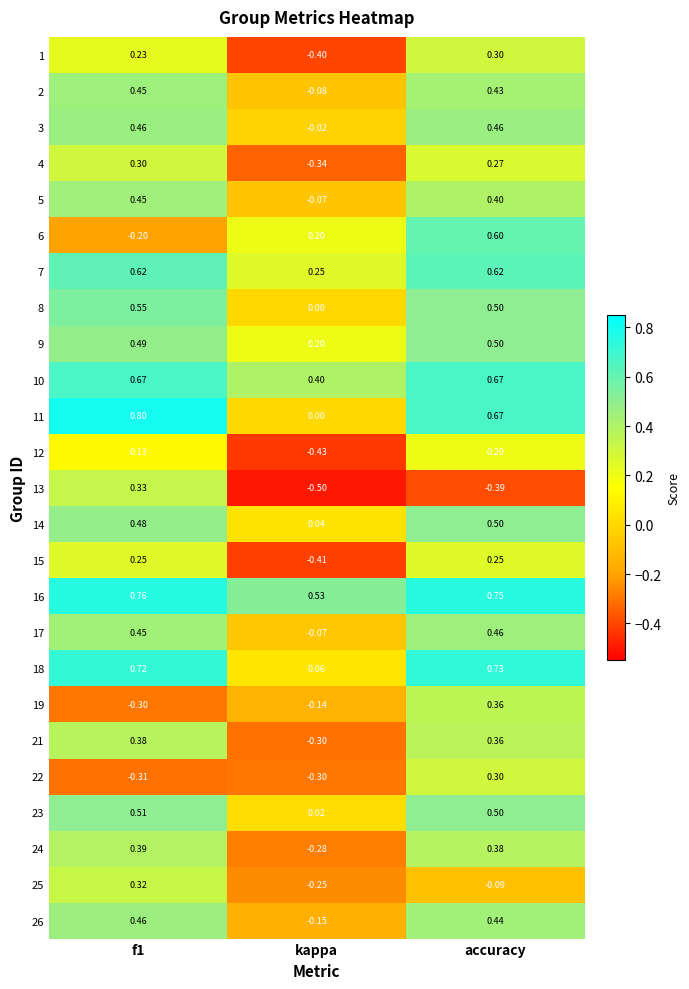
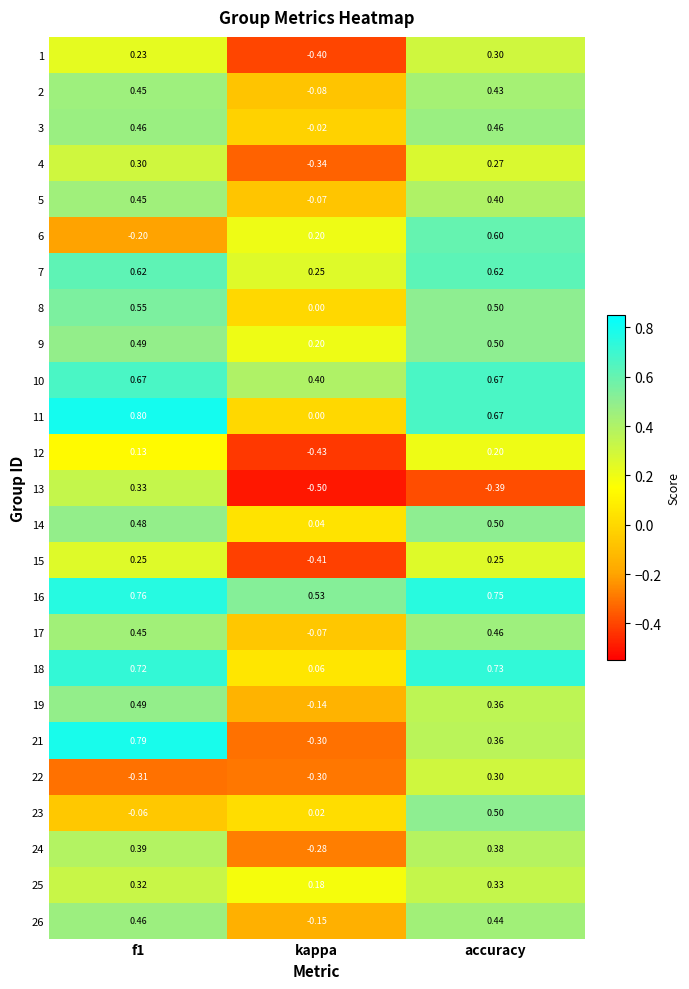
  {
    "1": {
      "f1": 0.23,
      "kappa": -0.40,
      "accuracy": 0.30
    },
    "2": {
      "f1": 0.45,
      "kappa": -0.08,
      "accuracy": 0.43
    },
    "3": {
      "f1": 0.46,
      "kappa": -0.02,
      "accuracy": 0.46
    },
    "4": {
      "f1": 0.30,
      "kappa": -0.34,
      "accuracy": 0.27
    },
    "5": {
      "f1": 0.45,
      "kappa": -0.07,
      "accuracy": 0.40
    },
    "6": {
      "f1": -0.20,
      "kappa": 0.20,
      "accuracy": 0.60
    },
    "7": {
      "f1": 0.62,
      "kappa": 0.25,
      "accuracy": 0.62
    },
    "8": {
      "f1": 0.55,
      "kappa": 0.00,
      "accuracy": 0.50
    },
    "9": {
      "f1": 0.49,
      "kappa": 0.20,
      "accuracy": 0.50
    },
    "10": {
      "f1": 0.67,
      "kappa": 0.40,
      "accuracy": 0.67
    },
    "11": {
      "f1": 0.80,
      "kappa": 0.00,
      "accuracy": 0.67
    },
    "12": {
      "f1": 0.13,
      "kappa": -0.43,
      "accuracy": 0.20
    },
    "13": {
      "f1": 0.33,
      "kappa": -0.50,
      "accuracy": -0.39
    },
    "14": {
      "f1": 0.48,
      "kappa": 0.04,
      "accuracy": 0.50
    },
    "15": {
      "f1": 0.25,
      "kappa": -0.41,
      "accuracy": 0.25
    },
    "16": {
      "f1": 0.76,
      "kappa": 0.53,
      "accuracy": 0.75
    },
    "17": {
      "f1": 0.45,
      "kappa": -0.07,
      "accuracy": 0.46
    },
    "18": {
      "f1": 0.72,
      "kappa": 0.06,
      "accuracy": 0.73
    },
    "19": {
-     "f1": -0.30,
+     "f1": 0.49,
      "kappa": -0.14,
      "accuracy": 0.36
    },
    "21": {
-     "f1": 0.38,
+     "f1": 0.79,
      "kappa": -0.30,
      "accuracy": 0.36
    },
    "22": {
      "f1": -0.31,
      "kappa": -0.30,
      "accuracy": 0.30
    },
    "23": {
-     "f1": 0.51,
+     "f1": -0.06,
      "kappa": 0.02,
      "accuracy": 0.50
    },
    "24": {
      "f1": 0.39,
      "kappa": -0.28,
      "accuracy": 0.38
    },
    "25": {
      "f1": 0.32,
-     "kappa": -0.25,
-     "accuracy": -0.09
+     "kappa": 0.18,
+     "accuracy": 0.33
    },
    "26": {
      "f1": 0.46,
      "kappa": -0.15,
      "accuracy": 0.44
    }
  }
